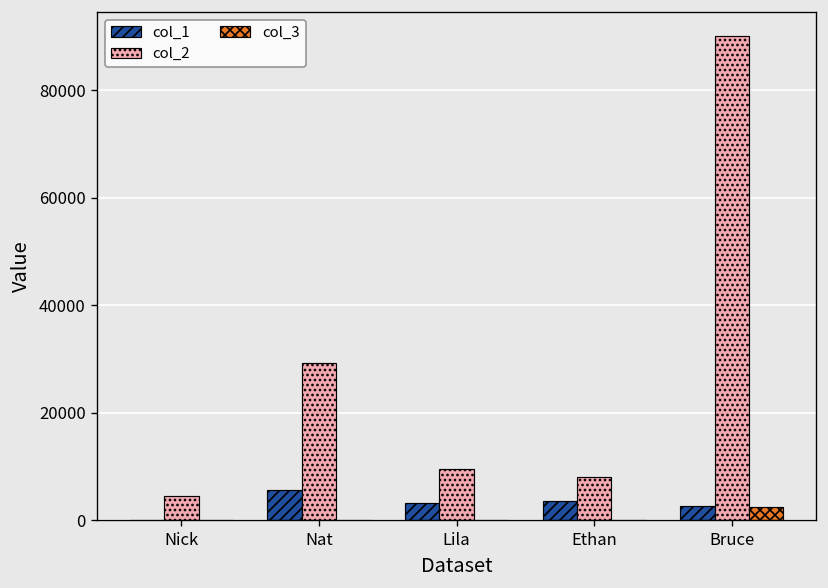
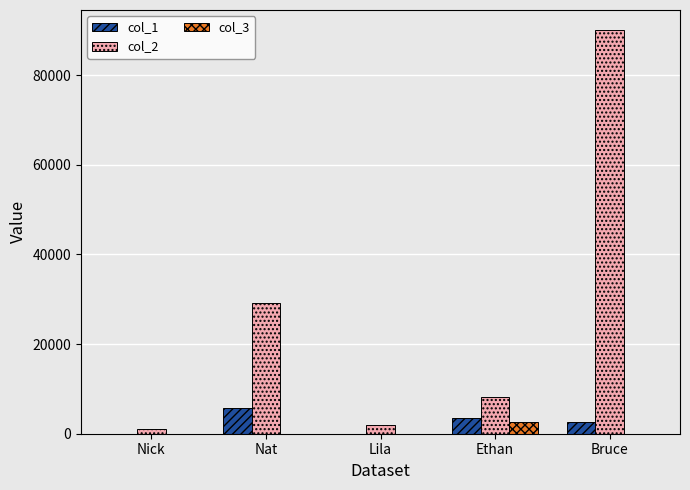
  {
    "col_1": {
      "Nat": 6000,
-     "Lila": 3000,
+     "Lila": 0,
      "Ethan": 4000,
      "Bruce": 3000
    },
    "col_2": {
-     "Nick": 5000,
+     "Nick": 1000,
      "Nat": 29000,
-     "Lila": 10000,
+     "Lila": 2000,
      "Ethan": 8000,
      "Bruce": 90000
    },
    "col_3": {
-     "Ethan": 0,
-     "Bruce": 2000
+     "Ethan": 3000,
+     "Bruce": 0
    }
  }
